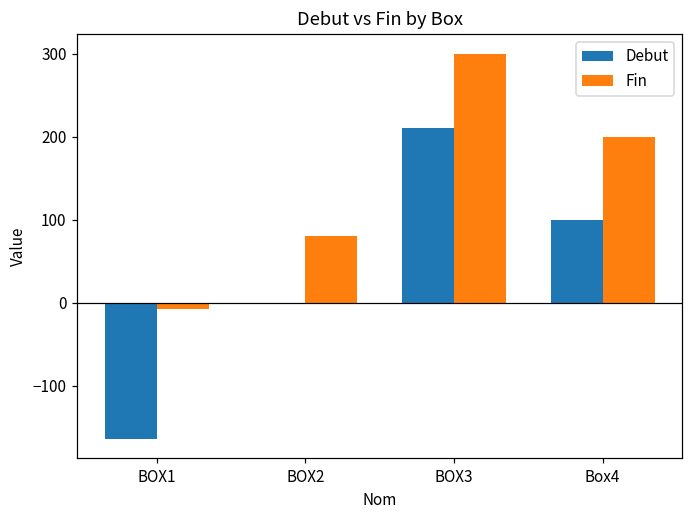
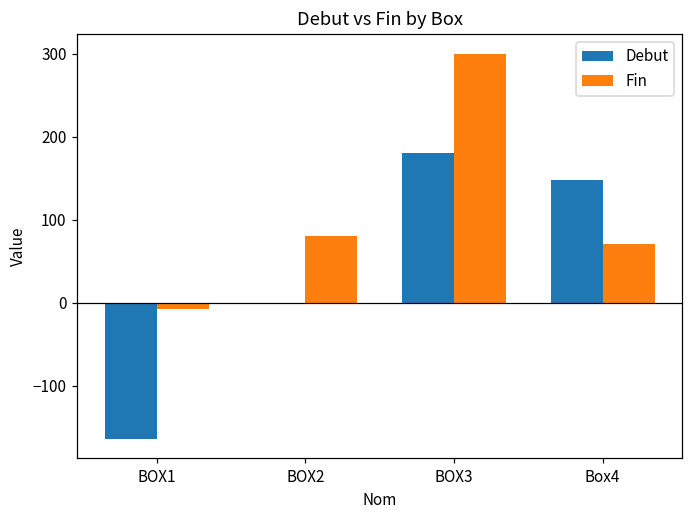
  {
    "Debut": {
      "BOX1": -160,
      "BOX2": 0,
-     "BOX3": 210,
-     "Box4": 100
+     "BOX3": 180,
+     "Box4": 150
    },
    "Fin": {
      "BOX1": -10,
      "BOX2": 80,
      "BOX3": 300,
-     "Box4": 200
+     "Box4": 70
    }
  }
